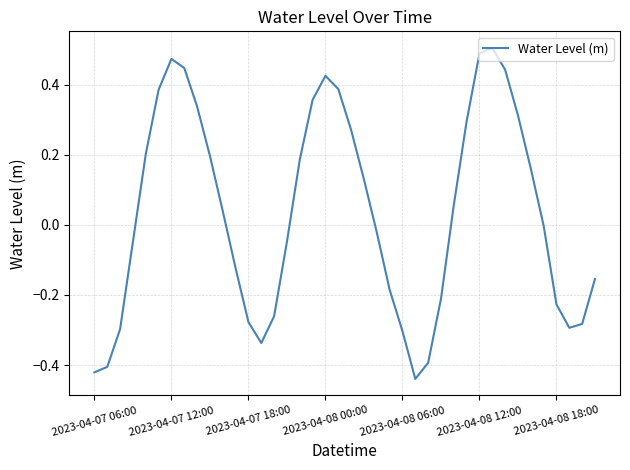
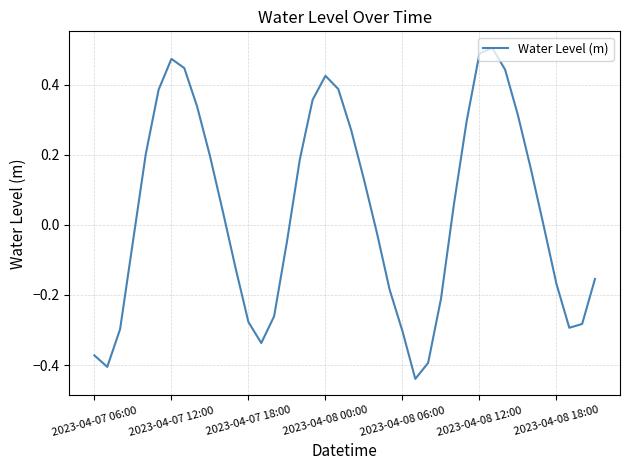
  {
-   "2023-04-07 06:00": -0.42,
+   "2023-04-07 06:00": -0.37,
    "2023-04-07 12:00": 0.47,
    "2023-04-07 18:00": -0.28,
    "2023-04-08 00:00": 0.43,
    "2023-04-08 06:00": -0.30,
-   "2023-04-08 18:00": -0.23
+   "2023-04-08 18:00": -0.17
  }
